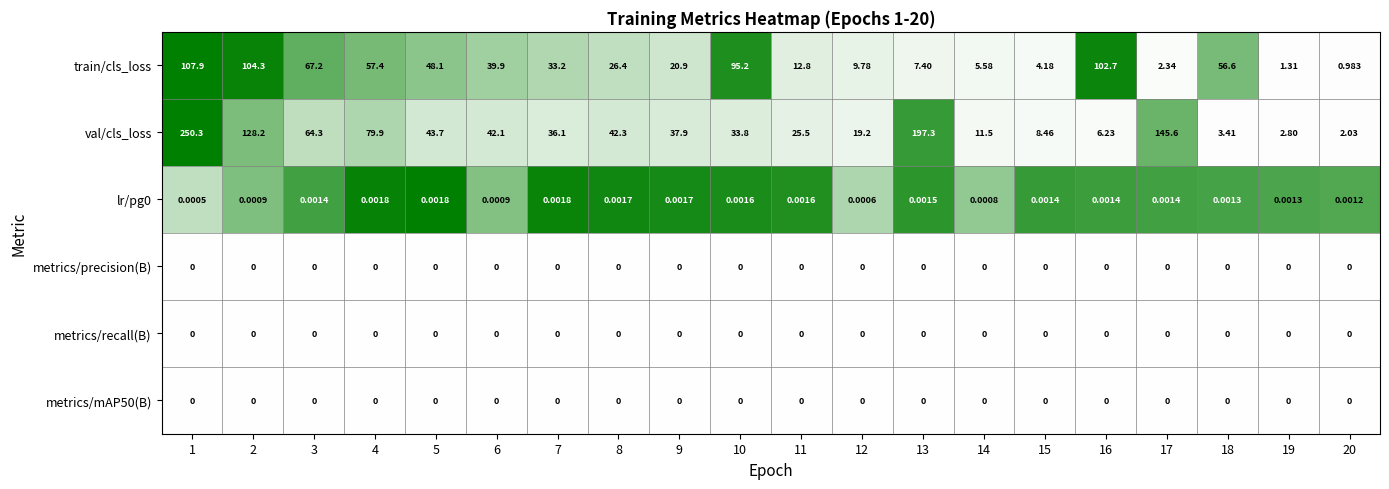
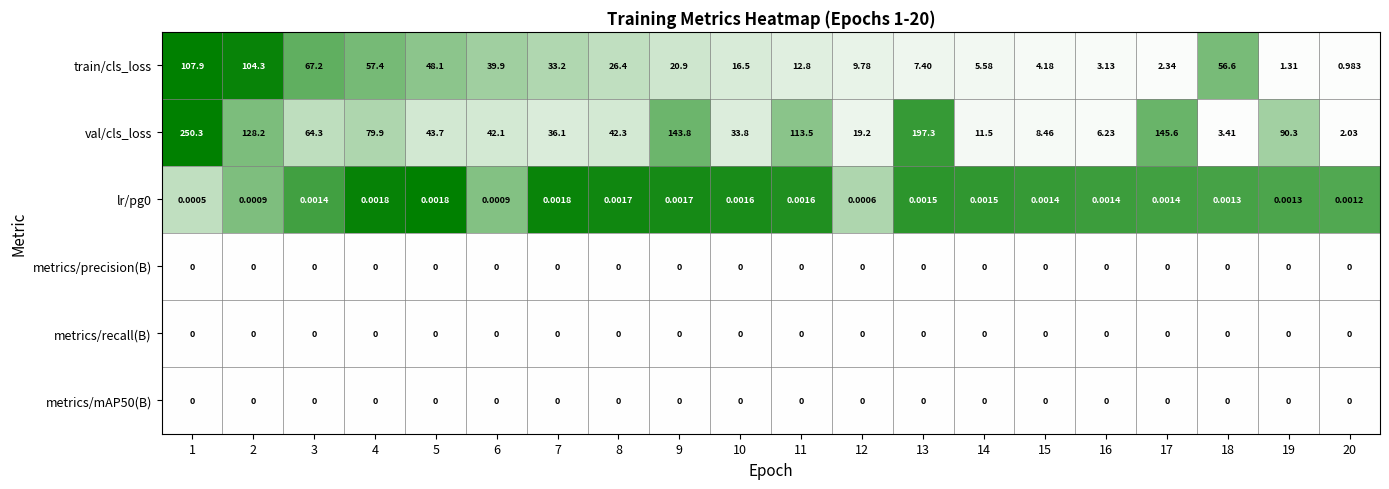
  {
    "train/cls_loss": {
      "1": 107.9,
      "2": 104.3,
      "3": 67.2,
      "4": 57.4,
      "5": 48.1,
      "6": 39.9,
      "7": 33.2,
      "8": 26.4,
      "9": 20.9,
-     "10": 95.2,
+     "10": 16.5,
      "11": 12.8,
      "12": 9.78,
      "13": 7.40,
      "14": 5.58,
      "15": 4.18,
-     "16": 102.7,
+     "16": 3.13,
      "17": 2.34,
      "18": 56.6,
      "19": 1.31,
      "20": 0.983
    },
    "val/cls_loss": {
      "1": 250.3,
      "2": 128.2,
      "3": 64.3,
      "4": 79.9,
      "5": 43.7,
      "6": 42.1,
      "7": 36.1,
      "8": 42.3,
-     "9": 37.9,
+     "9": 143.8,
      "10": 33.8,
-     "11": 25.5,
+     "11": 113.5,
      "12": 19.2,
      "13": 197.3,
      "14": 11.5,
      "15": 8.46,
      "16": 6.23,
      "17": 145.6,
      "18": 3.41,
-     "19": 2.80,
+     "19": 90.3,
      "20": 2.03
    },
    "lr/pg0": {
      "1": 0.0005,
      "2": 0.0009,
      "3": 0.0014,
      "4": 0.0018,
      "5": 0.0018,
      "6": 0.0009,
      "7": 0.0018,
      "8": 0.0017,
      "9": 0.0017,
      "10": 0.0016,
      "11": 0.0016,
      "12": 0.0006,
      "13": 0.0015,
-     "14": 0.0008,
+     "14": 0.0015,
      "15": 0.0014,
      "16": 0.0014,
      "17": 0.0014,
      "18": 0.0013,
      "19": 0.0013,
      "20": 0.0012
    },
    "metrics/precision(B)": {
      "1": 0,
      "2": 0,
      "3": 0,
      "4": 0,
      "5": 0,
      "6": 0,
      "7": 0,
      "8": 0,
      "9": 0,
      "10": 0,
      "11": 0,
      "12": 0,
      "13": 0,
      "14": 0,
      "15": 0,
      "16": 0,
      "17": 0,
      "18": 0,
      "19": 0,
      "20": 0
    },
    "metrics/recall(B)": {
      "1": 0,
      "2": 0,
      "3": 0,
      "4": 0,
      "5": 0,
      "6": 0,
      "7": 0,
      "8": 0,
      "9": 0,
      "10": 0,
      "11": 0,
      "12": 0,
      "13": 0,
      "14": 0,
      "15": 0,
      "16": 0,
      "17": 0,
      "18": 0,
      "19": 0,
      "20": 0
    },
    "metrics/mAP50(B)": {
      "1": 0,
      "2": 0,
      "3": 0,
      "4": 0,
      "5": 0,
      "6": 0,
      "7": 0,
      "8": 0,
      "9": 0,
      "10": 0,
      "11": 0,
      "12": 0,
      "13": 0,
      "14": 0,
      "15": 0,
      "16": 0,
      "17": 0,
      "18": 0,
      "19": 0,
      "20": 0
    }
  }
